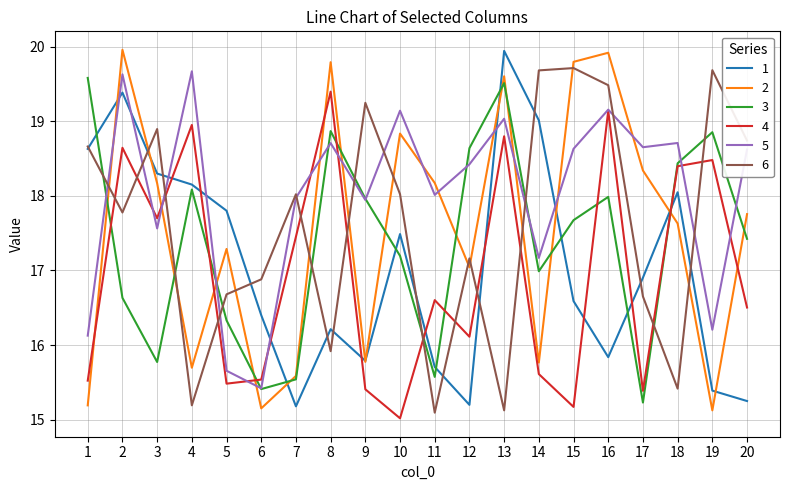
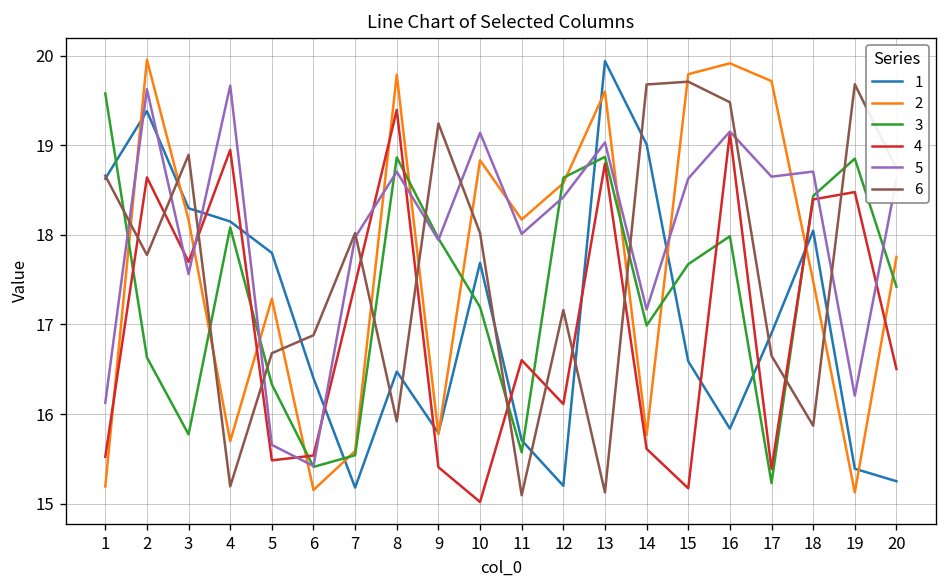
  {
    "1": {
      "2": 19.4,
      "3": 18.3,
      "4": 18.2,
      "5": 17.8,
      "6": 16.4,
      "7": 15.2,
-     "8": 16.2,
-     "10": 17.5,
+     "8": 16.5,
+     "10": 17.7,
      "11": 15.7,
      "12": 15.2,
      "13": 19.9,
      "14": 19.0,
      "15": 16.6,
      "16": 15.8,
      "17": 16.9,
      "18": 18.0,
      "19": 15.4,
      "20": 15.2
    },
    "2": {
      "1": 15.2,
      "2": 20.0,
      "3": 18.2,
      "4": 15.7,
      "5": 17.3,
      "6": 15.2,
      "7": 15.6,
      "8": 19.8,
      "10": 18.8,
      "11": 18.2,
-     "12": 17.0,
+     "12": 18.6,
      "13": 19.6,
      "14": 15.8,
      "15": 19.8,
      "16": 19.9,
-     "17": 18.3,
-     "18": 17.6,
+     "17": 19.7,
+     "18": 17.5,
      "19": 15.1,
      "20": 17.8
    },
    "3": {
      "1": 19.6,
      "2": 16.6,
      "3": 15.8,
      "4": 18.1,
      "5": 16.3,
      "7": 15.5,
      "8": 18.9,
      "10": 17.2,
      "11": 15.6,
      "12": 18.6,
-     "13": 19.5,
+     "13": 18.9,
      "14": 17.0,
      "15": 17.7,
      "16": 18.0,
      "17": 15.2,
      "18": 18.4,
      "19": 18.9,
      "20": 17.4
    },
    "4": {
      "1": 15.5,
      "2": 18.6,
      "3": 17.7,
      "4": 18.9,
      "5": 15.5,
      "6": 15.5,
      "7": 17.5,
      "8": 19.4,
      "9": 15.4,
      "10": 15.0,
      "11": 16.6,
      "12": 16.1,
      "13": 18.8,
      "14": 15.6,
      "15": 15.2,
      "17": 15.4,
      "18": 18.4,
      "19": 18.5,
      "20": 16.5
    },
    "5": {
      "1": 16.1,
      "2": 19.6,
      "3": 17.6,
      "4": 19.7,
      "5": 15.7,
      "7": 18.0,
      "8": 18.7,
      "10": 19.1,
      "11": 18.0,
      "12": 18.4,
      "13": 19.0,
      "14": 17.2,
      "15": 18.6,
      "17": 18.7,
      "18": 18.7,
      "19": 16.2
    },
    "6": {
      "2": 17.8,
      "3": 18.9,
      "4": 15.2,
      "5": 16.7,
      "6": 16.9,
      "7": 18.0,
      "8": 15.9,
      "9": 19.2,
      "10": 18.0,
      "11": 15.1,
      "12": 17.2,
      "13": 15.1,
      "14": 19.7,
      "15": 19.7,
      "16": 19.5,
      "17": 16.7,
-     "18": 15.4,
+     "18": 15.9,
      "19": 19.7
    }
  }
